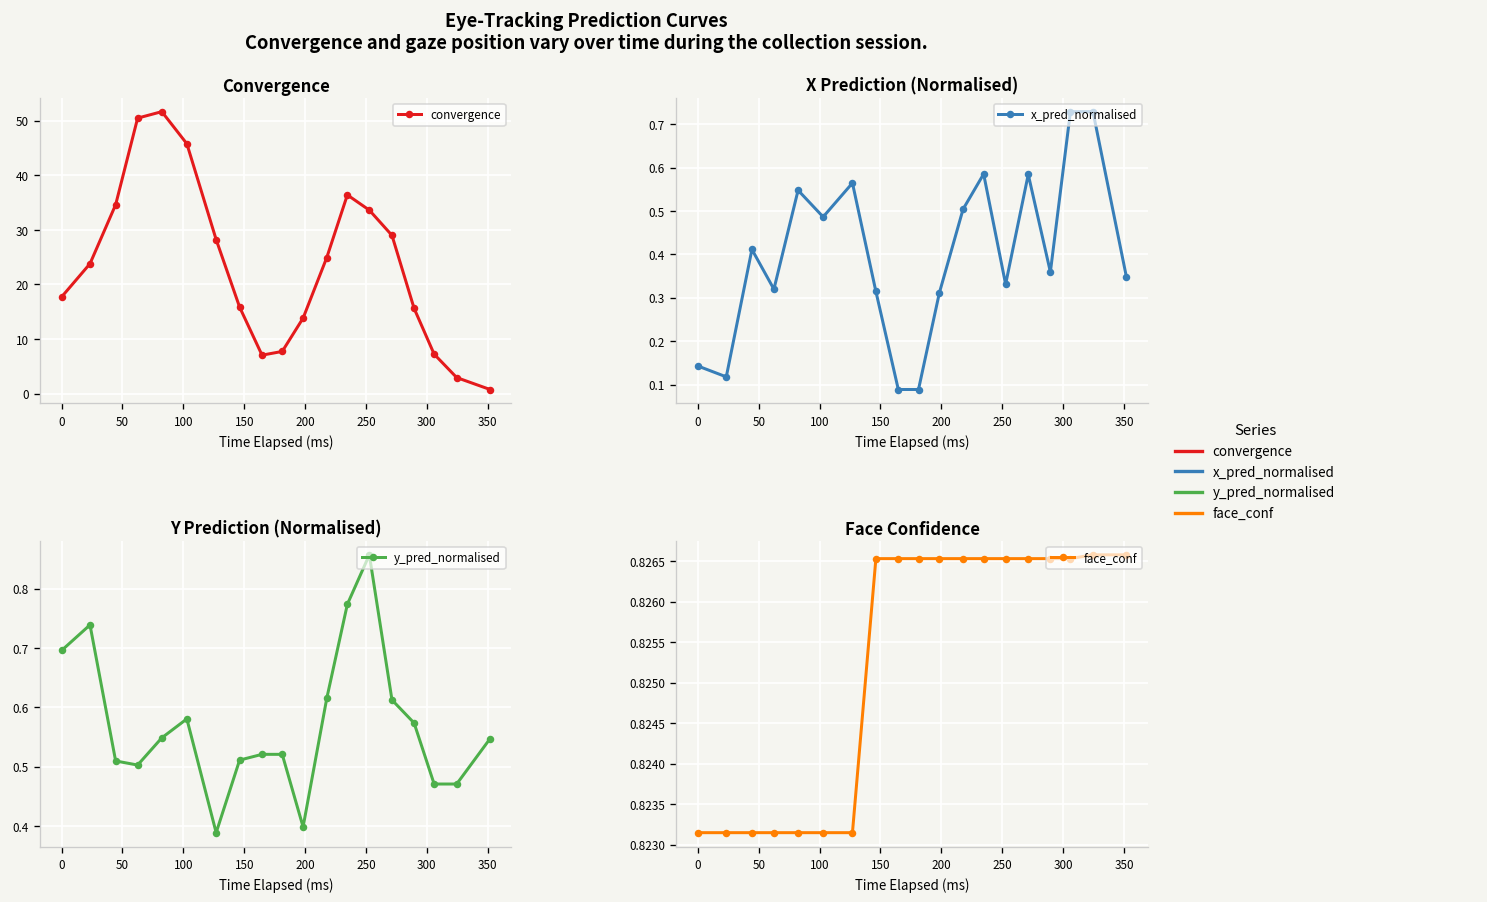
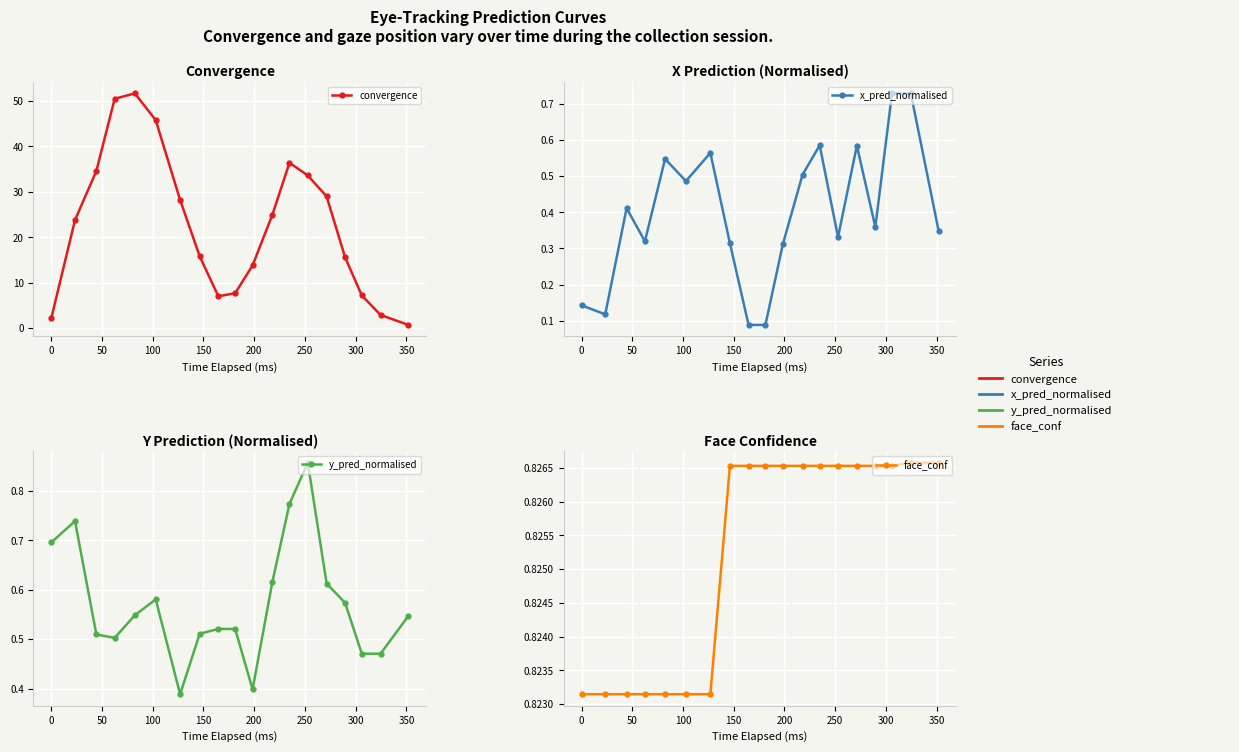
  {
    "Convergence": {
-     "0": 18
+     "0": 2
    },
    "X Prediction (Normalised)": {
      "0": 0.14
    },
    "Y Prediction (Normalised)": {
      "0": 0.70
    },
    "Face Confidence": {
      "0": 0.8231
    }
  }
